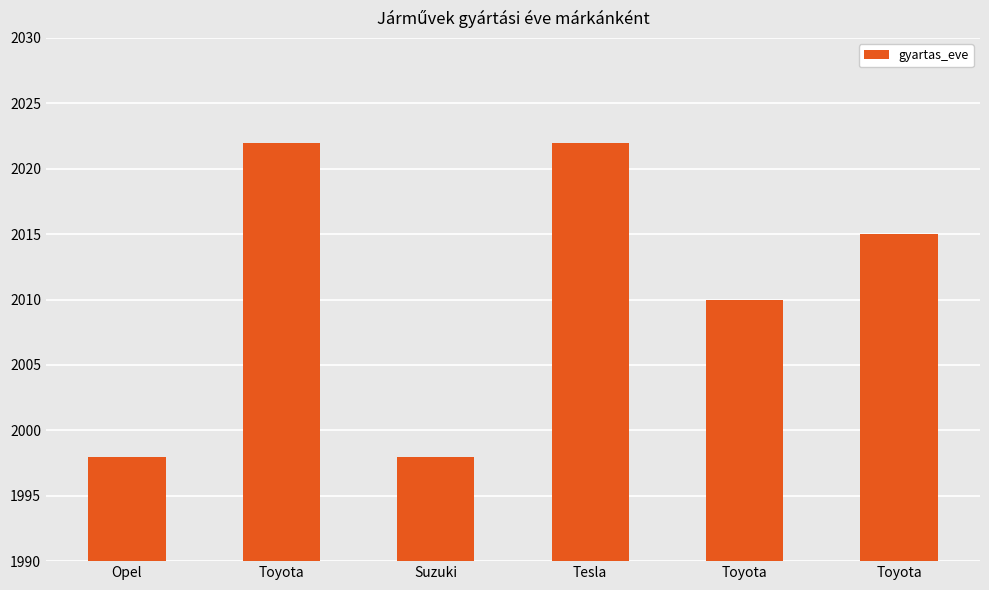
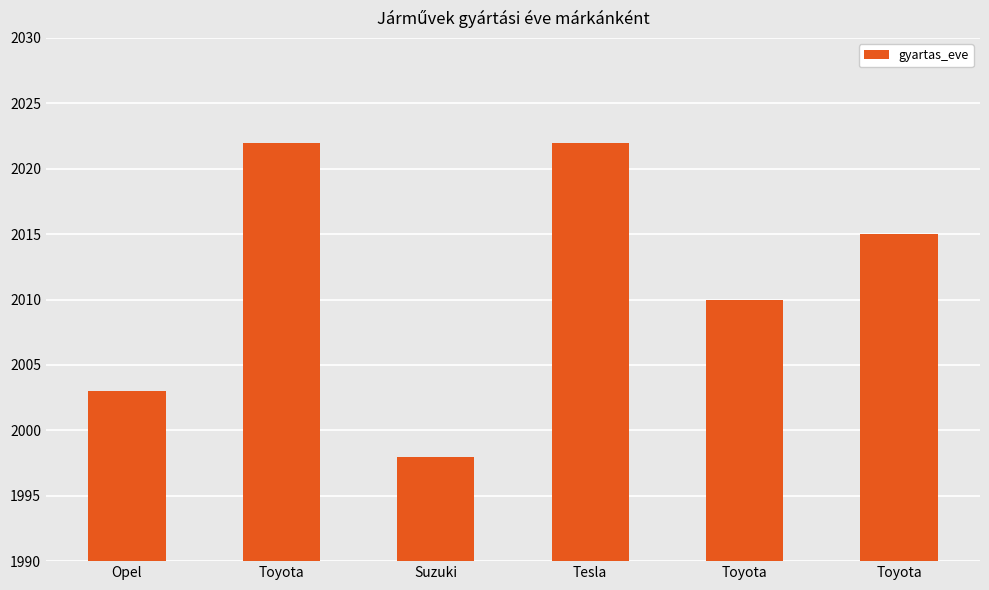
  {
-   "Opel": 1998,
+   "Opel": 2003,
    "Suzuki": 1998,
    "Tesla": 2022
  }
